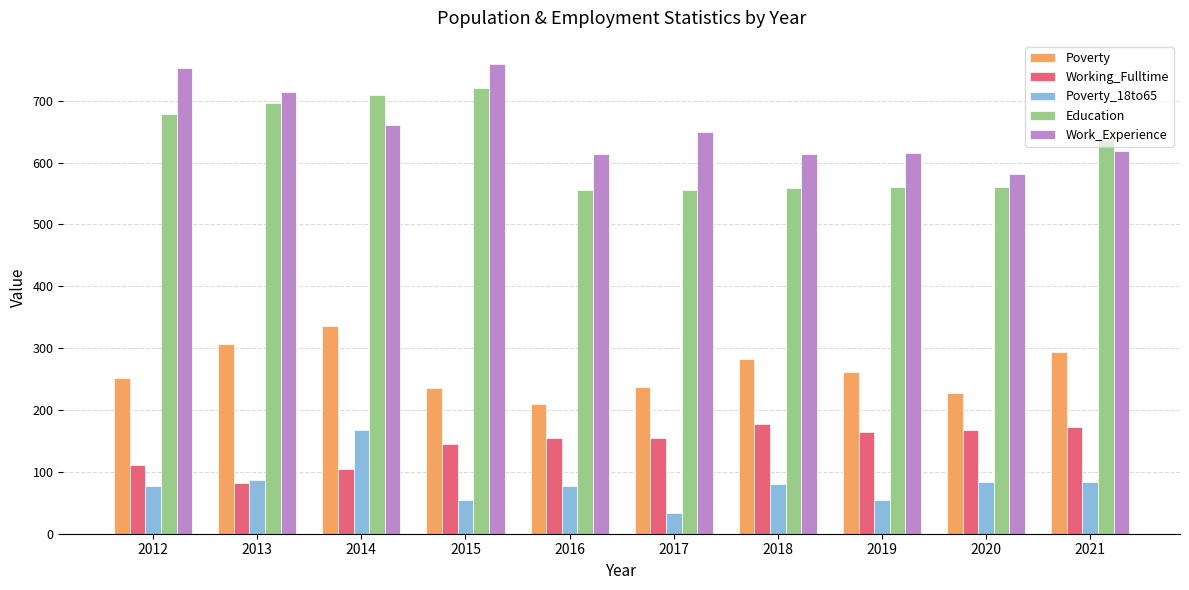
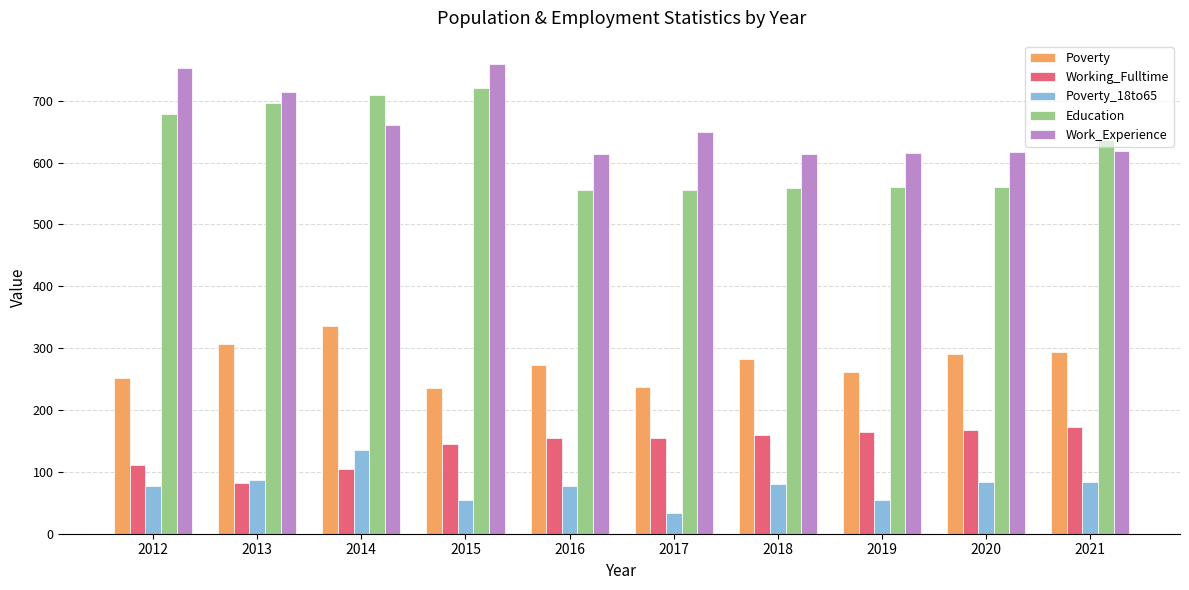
  {
    "Poverty": {
      "2012": 250,
      "2013": 310,
      "2014": 340,
      "2015": 240,
-     "2016": 210,
+     "2016": 270,
      "2017": 240,
      "2018": 280,
      "2019": 260,
-     "2020": 230,
+     "2020": 290,
      "2021": 290
    },
    "Working_Fulltime": {
      "2012": 110,
      "2013": 80,
      "2014": 110,
      "2015": 150,
      "2016": 150,
      "2017": 160,
-     "2018": 180,
+     "2018": 160,
      "2019": 160,
      "2020": 170,
      "2021": 170
    },
    "Poverty_18to65": {
      "2012": 80,
      "2013": 90,
-     "2014": 170,
+     "2014": 140,
      "2015": 50,
      "2016": 80,
      "2017": 30,
      "2018": 80,
      "2019": 50,
      "2020": 80,
      "2021": 80
    },
    "Education": {
      "2012": 680,
      "2013": 700,
      "2014": 710,
      "2015": 720,
      "2016": 560,
      "2017": 560,
      "2018": 560,
      "2019": 560,
      "2020": 560
    },
    "Work_Experience": {
      "2012": 750,
      "2013": 710,
      "2014": 660,
      "2015": 760,
      "2016": 610,
      "2017": 650,
      "2018": 610,
      "2019": 620,
-     "2020": 580,
+     "2020": 620,
      "2021": 620
    }
  }
